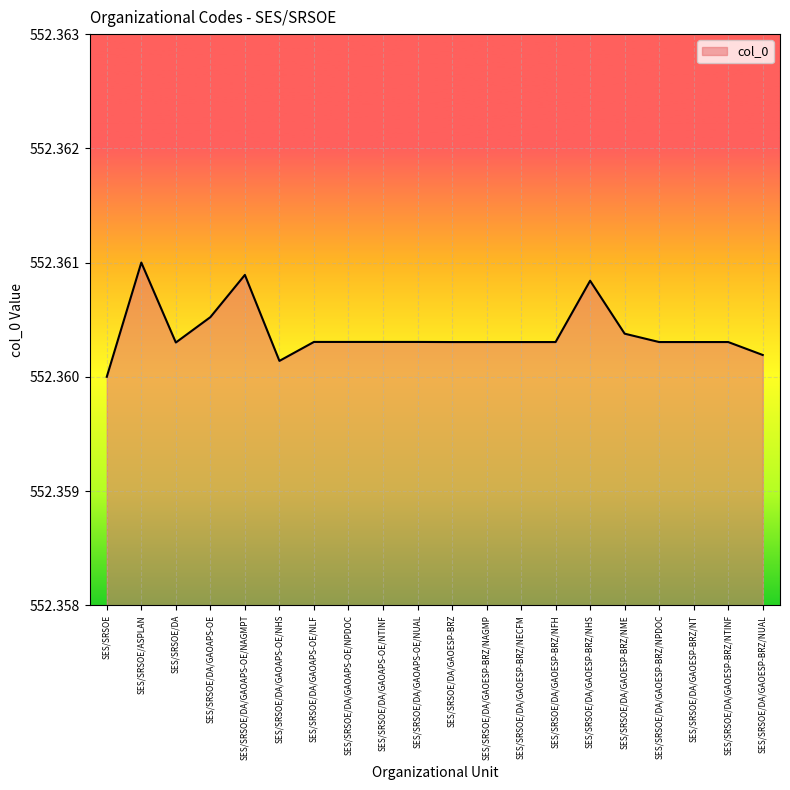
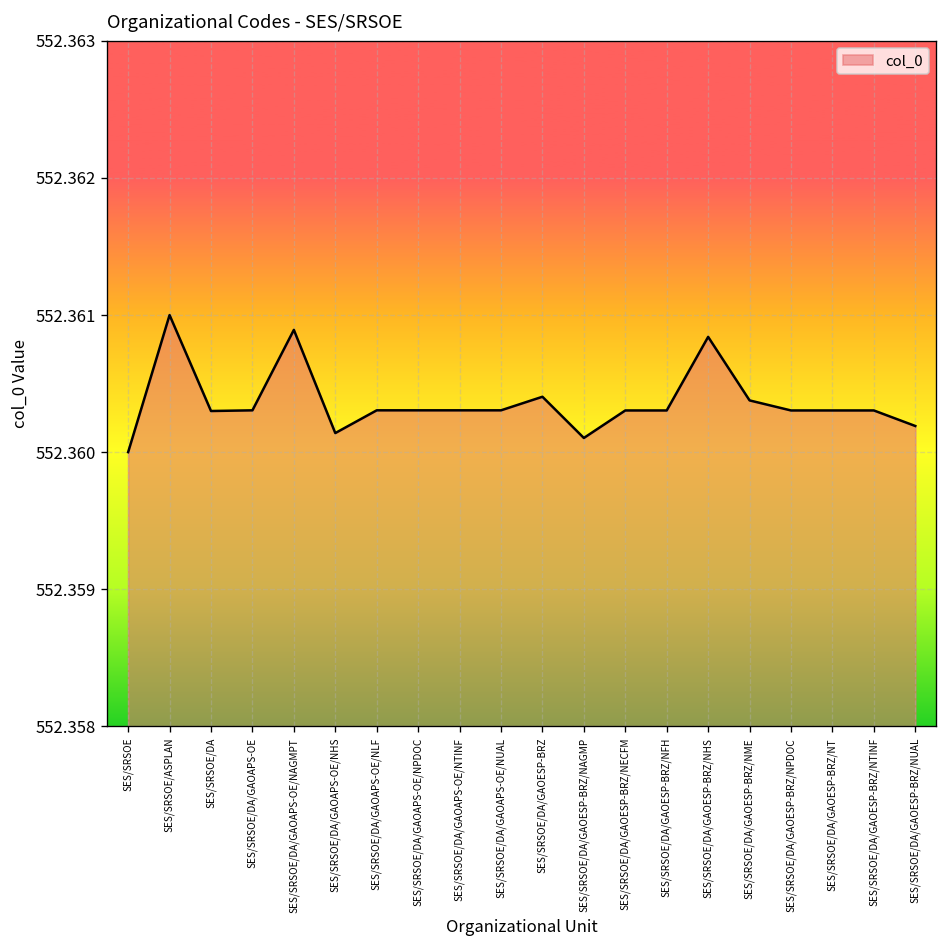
  {
    "SES/SRSOE": 552.36000,
    "SES/SRSOE/ASPLAN": 552.36100,
    "SES/SRSOE/DA": 552.36030,
-   "SES/SRSOE/DA/GAOAPS-OE": 552.36052,
+   "SES/SRSOE/DA/GAOAPS-OE": 552.36031,
    "SES/SRSOE/DA/GAOAPS-OE/NAGMPT": 552.36089,
    "SES/SRSOE/DA/GAOAPS-OE/NHS": 552.36014,
    "SES/SRSOE/DA/GAOAPS-OE/NLF": 552.36031,
    "SES/SRSOE/DA/GAOAPS-OE/NPDOC": 552.36031,
    "SES/SRSOE/DA/GAOAPS-OE/NTINF": 552.36031,
    "SES/SRSOE/DA/GAOAPS-OE/NUAL": 552.36031,
-   "SES/SRSOE/DA/GAOESP-BRZ": 552.36030,
-   "SES/SRSOE/DA/GAOESP-BRZ/NAGMP": 552.36030,
+   "SES/SRSOE/DA/GAOESP-BRZ": 552.36040,
+   "SES/SRSOE/DA/GAOESP-BRZ/NAGMP": 552.36010,
    "SES/SRSOE/DA/GAOESP-BRZ/NECFM": 552.36030,
    "SES/SRSOE/DA/GAOESP-BRZ/NFH": 552.36030,
    "SES/SRSOE/DA/GAOESP-BRZ/NHS": 552.36084,
    "SES/SRSOE/DA/GAOESP-BRZ/NME": 552.36038,
    "SES/SRSOE/DA/GAOESP-BRZ/NPDOC": 552.36030,
    "SES/SRSOE/DA/GAOESP-BRZ/NT": 552.36030,
    "SES/SRSOE/DA/GAOESP-BRZ/NTINF": 552.36030,
    "SES/SRSOE/DA/GAOESP-BRZ/NUAL": 552.36019
  }
